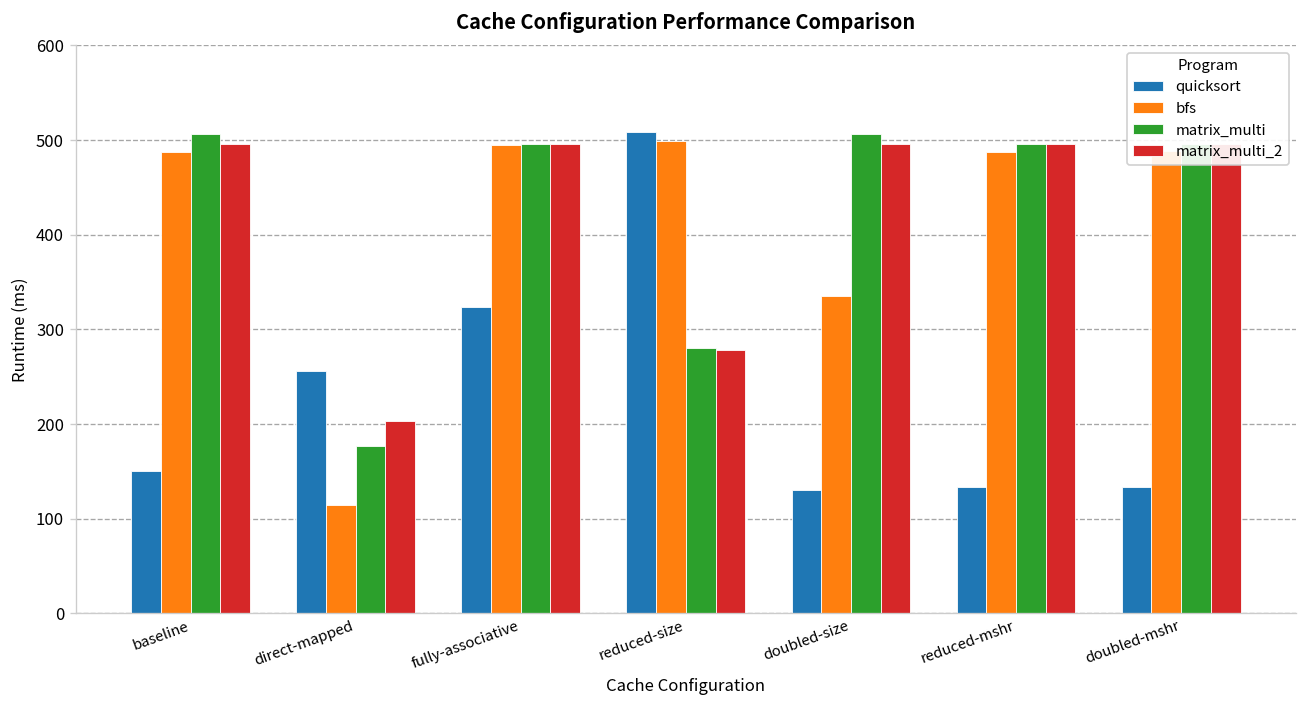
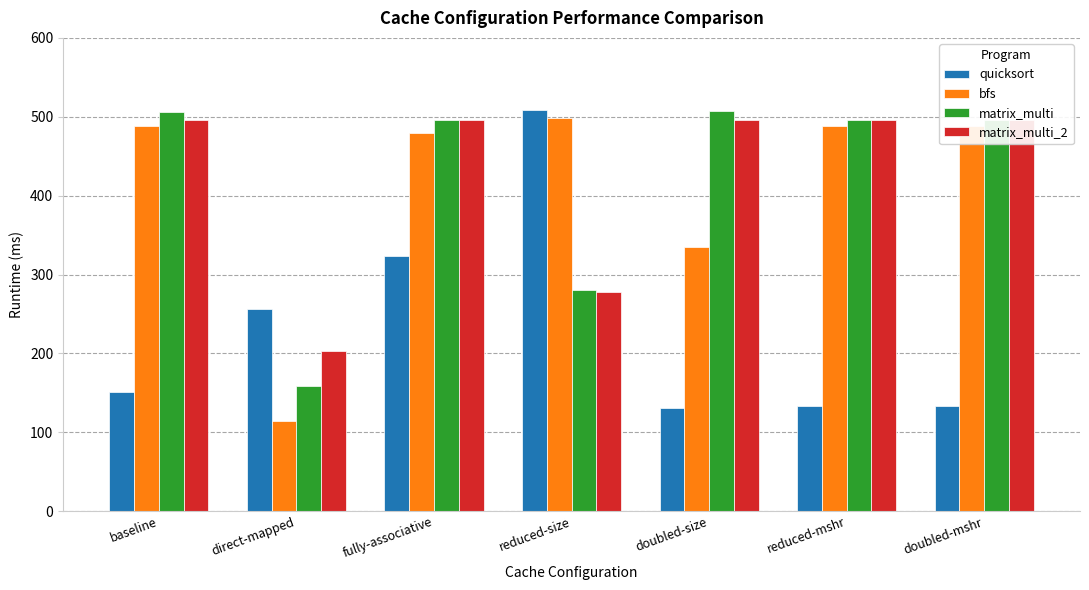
  {
    "quicksort": {
      "baseline": 150,
      "direct-mapped": 260,
      "fully-associative": 320,
      "reduced-size": 510,
      "doubled-size": 130,
      "reduced-mshr": 130,
      "doubled-mshr": 130
    },
    "bfs": {
      "baseline": 490,
      "direct-mapped": 110,
-     "fully-associative": 500,
+     "fully-associative": 480,
      "reduced-size": 500,
      "doubled-size": 340,
      "reduced-mshr": 490
    },
    "matrix_multi": {
      "baseline": 510,
-     "direct-mapped": 180,
+     "direct-mapped": 160,
      "fully-associative": 500,
      "reduced-size": 280,
      "doubled-size": 510,
      "reduced-mshr": 500
    },
    "matrix_multi_2": {
      "baseline": 500,
      "direct-mapped": 200,
      "fully-associative": 500,
      "reduced-size": 280,
      "doubled-size": 500,
      "reduced-mshr": 500
    }
  }
